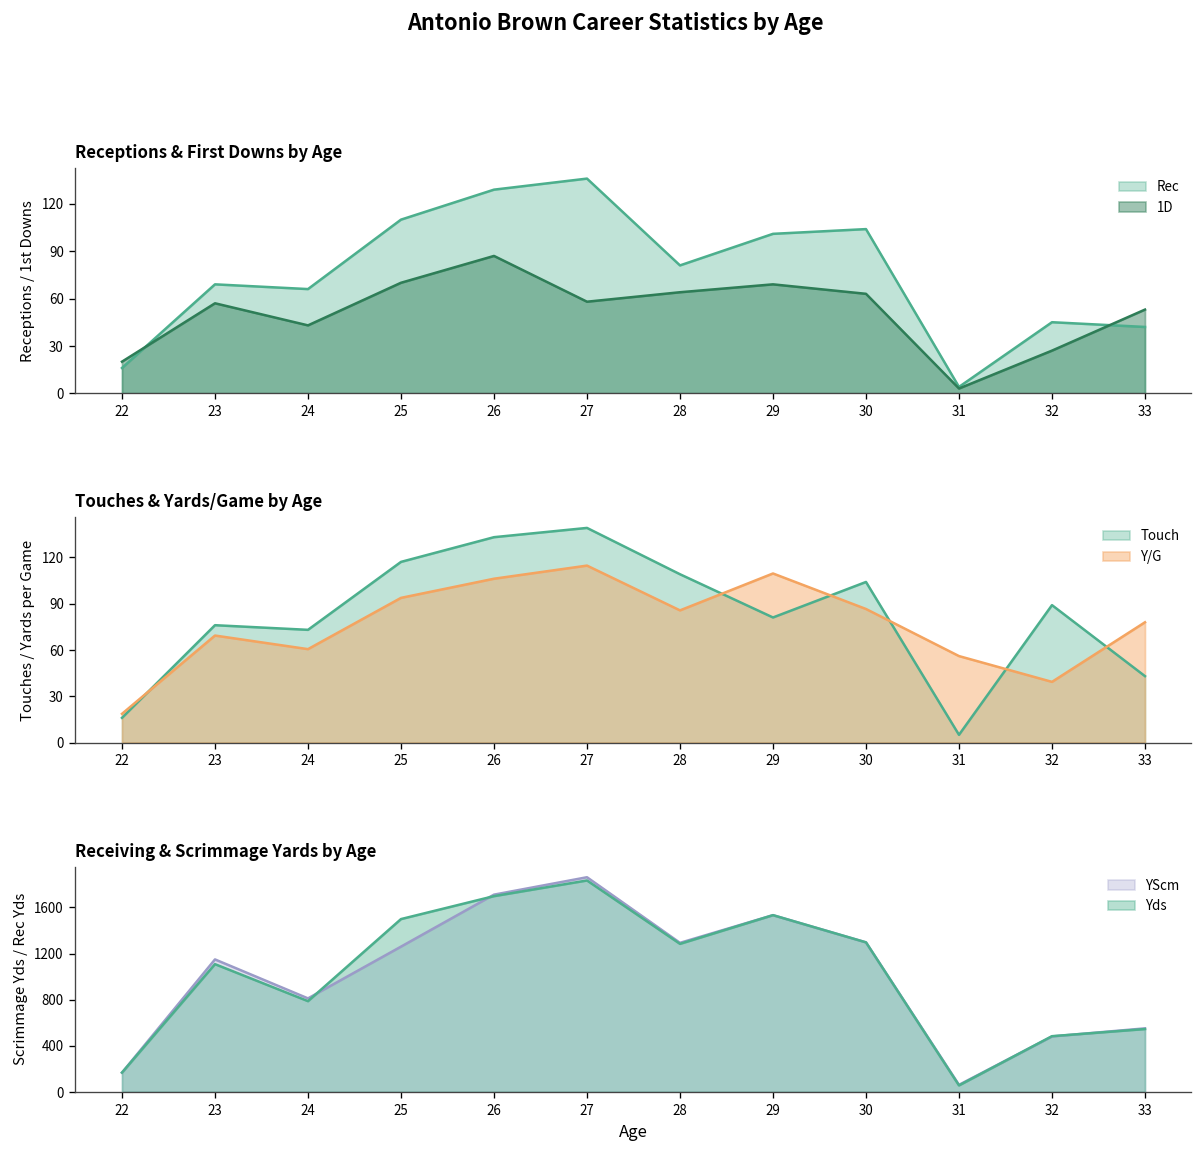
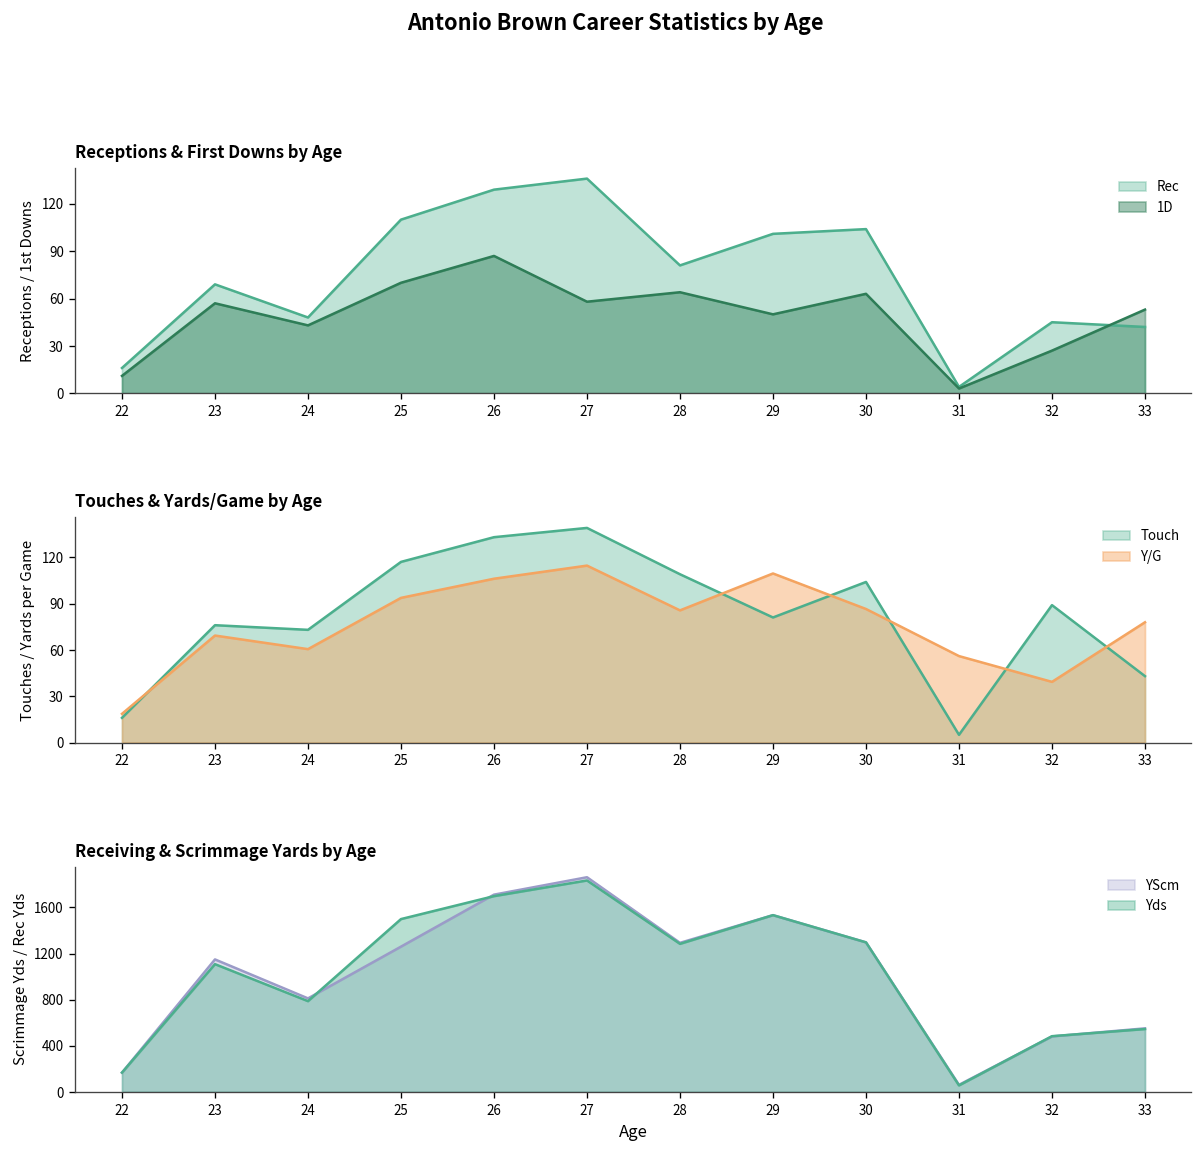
  {
    "Receptions & First Downs by Age": {
      "Rec": {
        "22": 16,
        "23": 69,
-       "24": 66,
+       "24": 48,
        "25": 110,
        "26": 129,
        "27": 136,
        "28": 81,
        "29": 101,
        "30": 104,
        "32": 45,
        "33": 42
      },
      "1D": {
-       "22": 20,
+       "22": 11,
        "23": 57,
        "24": 43,
        "25": 70,
        "26": 87,
        "27": 58,
        "28": 64,
-       "29": 69,
+       "29": 50,
        "30": 63,
        "32": 27,
        "33": 53
      }
    },
    "Touches & Yards/Game by Age": {
      "Touch": {
        "22": 16,
        "23": 76,
        "24": 73,
        "25": 117,
        "26": 133,
        "27": 139,
        "28": 109,
        "29": 81,
        "30": 104,
        "31": 5,
        "32": 89,
        "33": 43
      },
      "Y/G": {
        "22": 19,
        "23": 69,
        "24": 61,
        "25": 94,
        "26": 106,
        "27": 115,
        "28": 86,
        "29": 110,
        "30": 87,
        "31": 56,
        "32": 39,
        "33": 78
      }
    },
    "Receiving & Scrimmage Yards by Age": {
      "YScm": {
        "23": 1100,
        "25": 1300,
        "27": 1900
      },
      "Yds": {
        "23": 1100,
        "25": 1500,
        "27": 1800
      }
    }
  }
